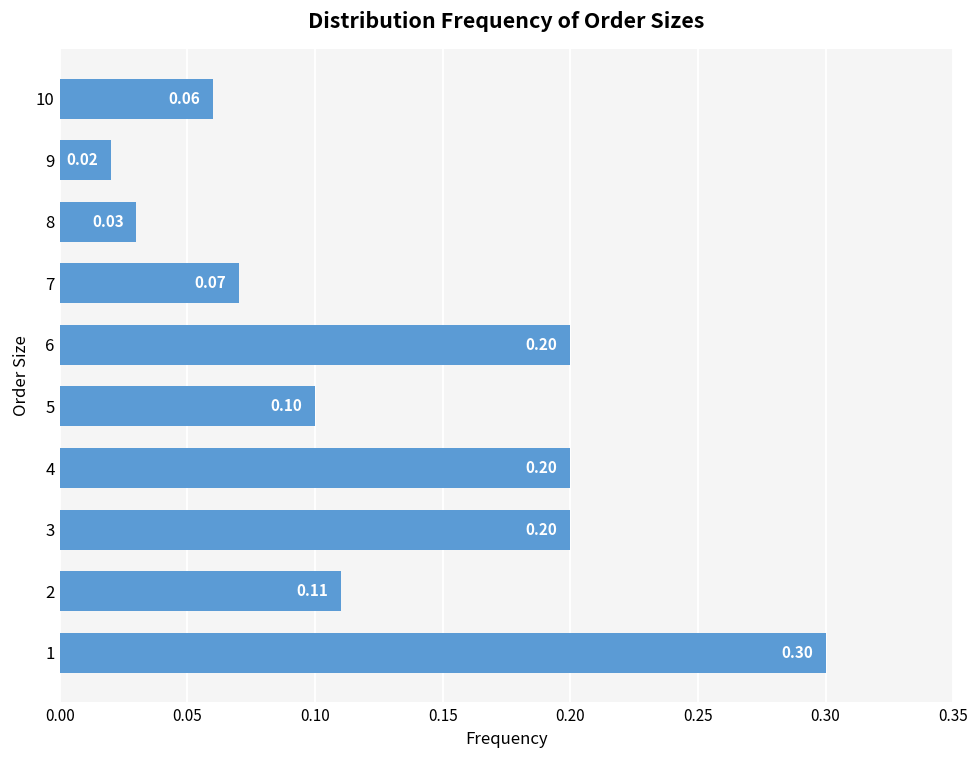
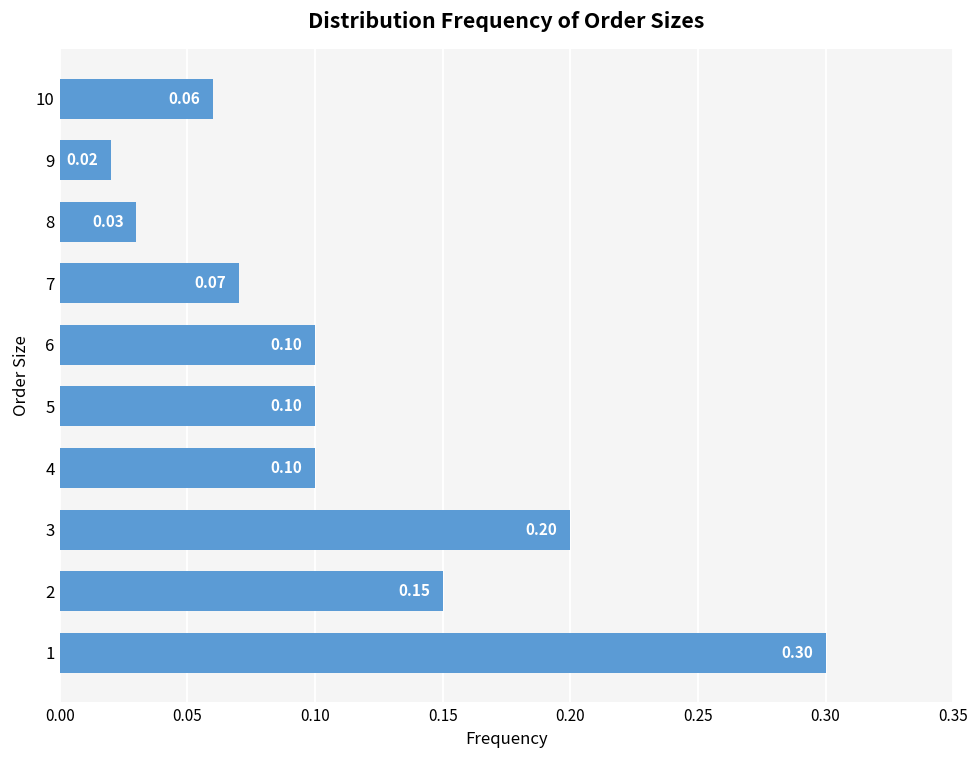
  {
    "10": 0.06,
    "9": 0.02,
    "8": 0.03,
    "7": 0.07,
-   "6": 0.20,
+   "6": 0.10,
    "5": 0.10,
-   "4": 0.20,
+   "4": 0.10,
    "3": 0.20,
-   "2": 0.11,
+   "2": 0.15,
    "1": 0.30
  }
